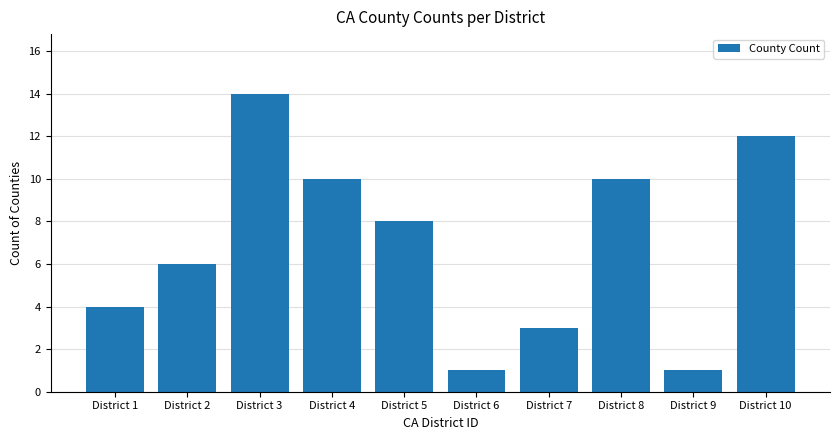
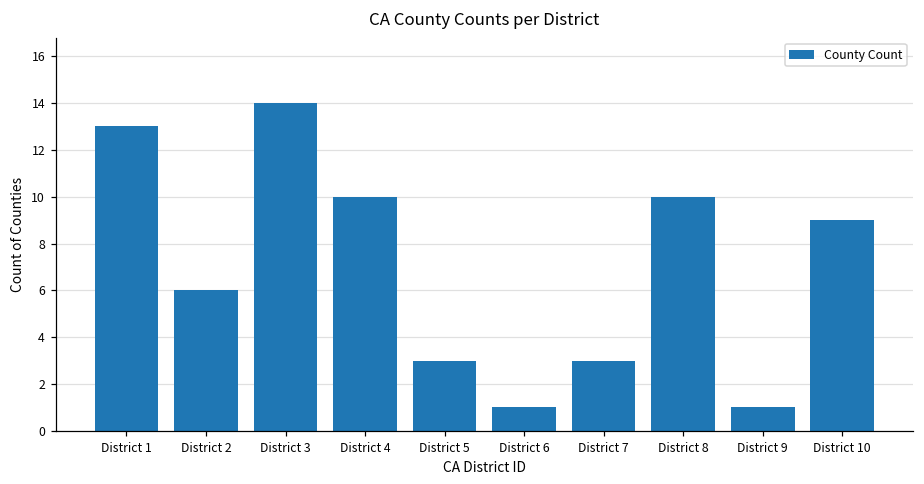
  {
-   "District 1": 4,
+   "District 1": 13,
    "District 2": 6,
    "District 3": 14,
    "District 4": 10,
-   "District 5": 8,
+   "District 5": 3,
    "District 6": 1,
    "District 7": 3,
    "District 8": 10,
    "District 9": 1,
-   "District 10": 12
+   "District 10": 9
  }
